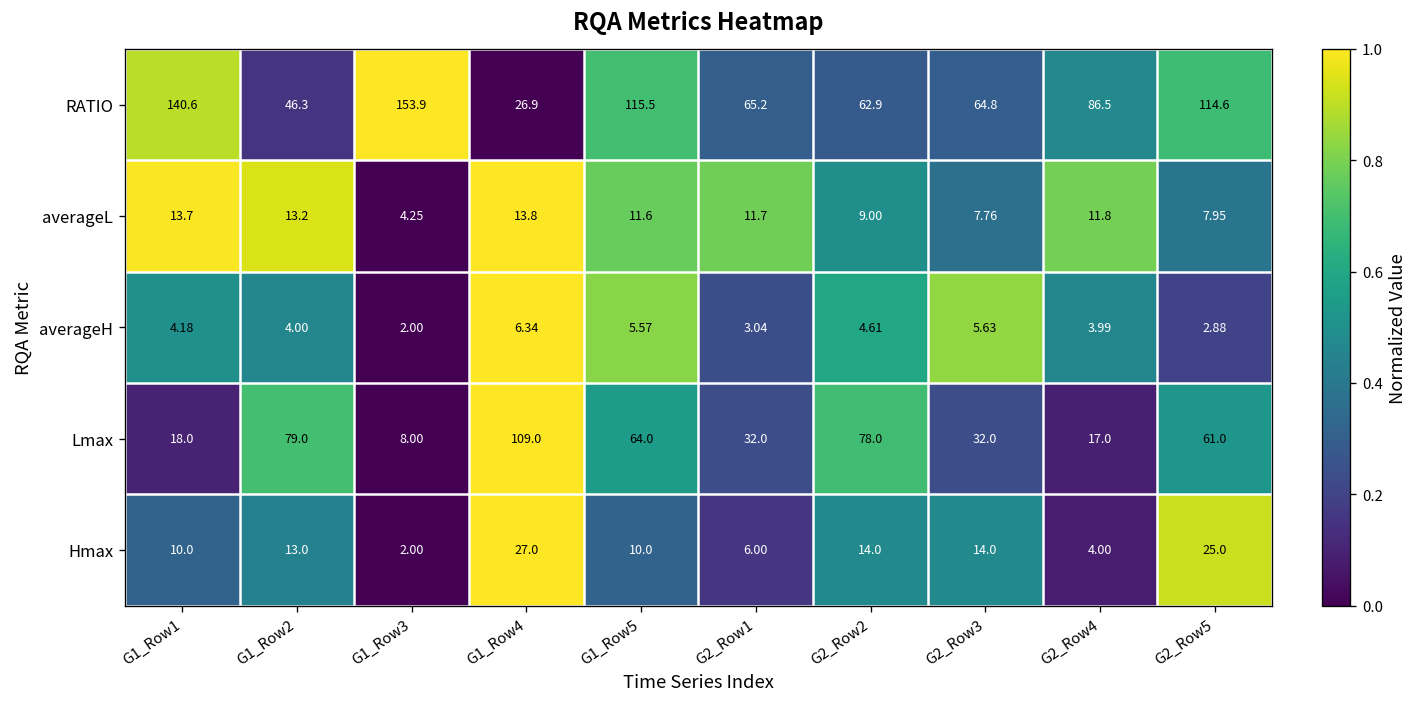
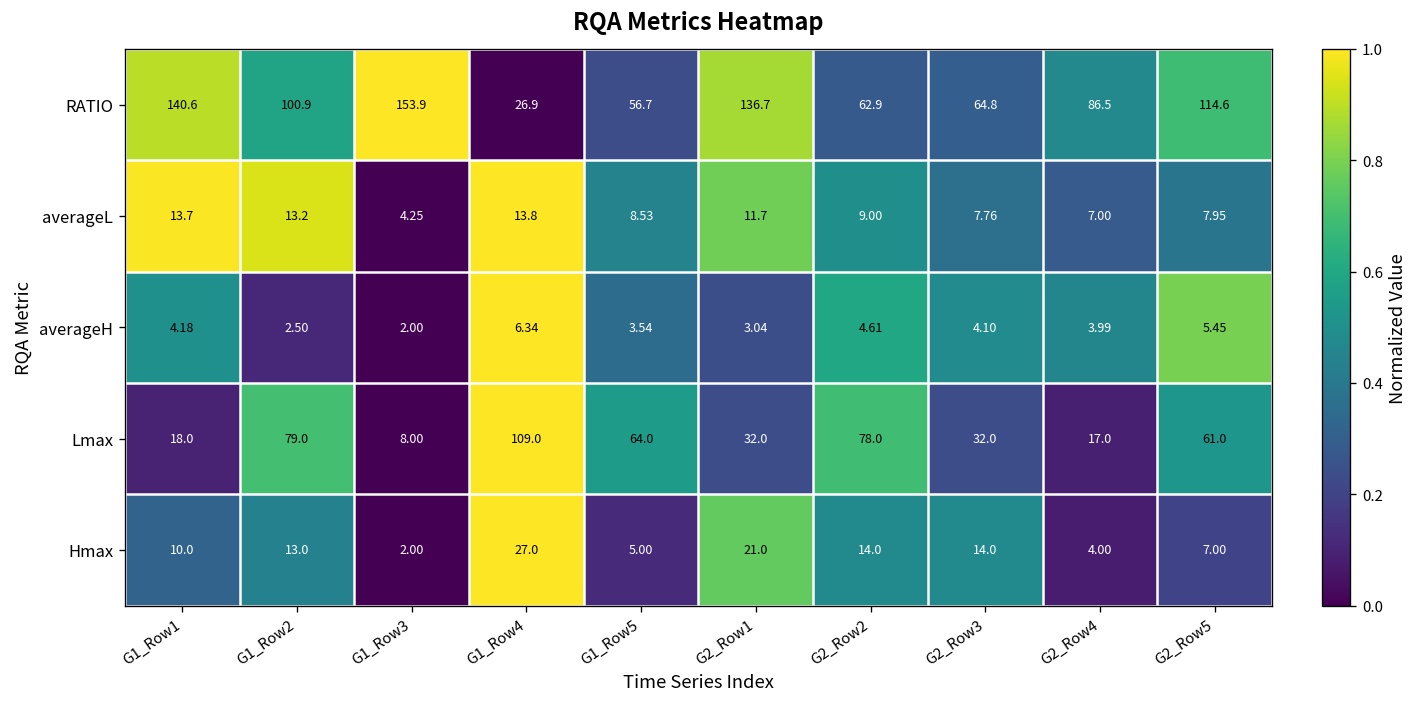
  {
    "RATIO": {
      "G1_Row1": 140.6,
-     "G1_Row2": 46.3,
+     "G1_Row2": 100.9,
      "G1_Row3": 153.9,
      "G1_Row4": 26.9,
-     "G1_Row5": 115.5,
-     "G2_Row1": 65.2,
+     "G1_Row5": 56.7,
+     "G2_Row1": 136.7,
      "G2_Row2": 62.9,
      "G2_Row3": 64.8,
      "G2_Row4": 86.5,
      "G2_Row5": 114.6
    },
    "averageL": {
      "G1_Row1": 13.7,
      "G1_Row2": 13.2,
      "G1_Row3": 4.25,
      "G1_Row4": 13.8,
-     "G1_Row5": 11.6,
+     "G1_Row5": 8.53,
      "G2_Row1": 11.7,
      "G2_Row2": 9.00,
      "G2_Row3": 7.76,
-     "G2_Row4": 11.8,
+     "G2_Row4": 7.00,
      "G2_Row5": 7.95
    },
    "averageH": {
      "G1_Row1": 4.18,
-     "G1_Row2": 4.00,
+     "G1_Row2": 2.50,
      "G1_Row3": 2.00,
      "G1_Row4": 6.34,
-     "G1_Row5": 5.57,
+     "G1_Row5": 3.54,
      "G2_Row1": 3.04,
      "G2_Row2": 4.61,
-     "G2_Row3": 5.63,
+     "G2_Row3": 4.10,
      "G2_Row4": 3.99,
-     "G2_Row5": 2.88
+     "G2_Row5": 5.45
    },
    "Lmax": {
      "G1_Row1": 18.0,
      "G1_Row2": 79.0,
      "G1_Row3": 8.00,
      "G1_Row4": 109.0,
      "G1_Row5": 64.0,
      "G2_Row1": 32.0,
      "G2_Row2": 78.0,
      "G2_Row3": 32.0,
      "G2_Row4": 17.0,
      "G2_Row5": 61.0
    },
    "Hmax": {
      "G1_Row1": 10.0,
      "G1_Row2": 13.0,
      "G1_Row3": 2.00,
      "G1_Row4": 27.0,
-     "G1_Row5": 10.0,
-     "G2_Row1": 6.00,
+     "G1_Row5": 5.00,
+     "G2_Row1": 21.0,
      "G2_Row2": 14.0,
      "G2_Row3": 14.0,
      "G2_Row4": 4.00,
-     "G2_Row5": 25.0
+     "G2_Row5": 7.00
    }
  }
